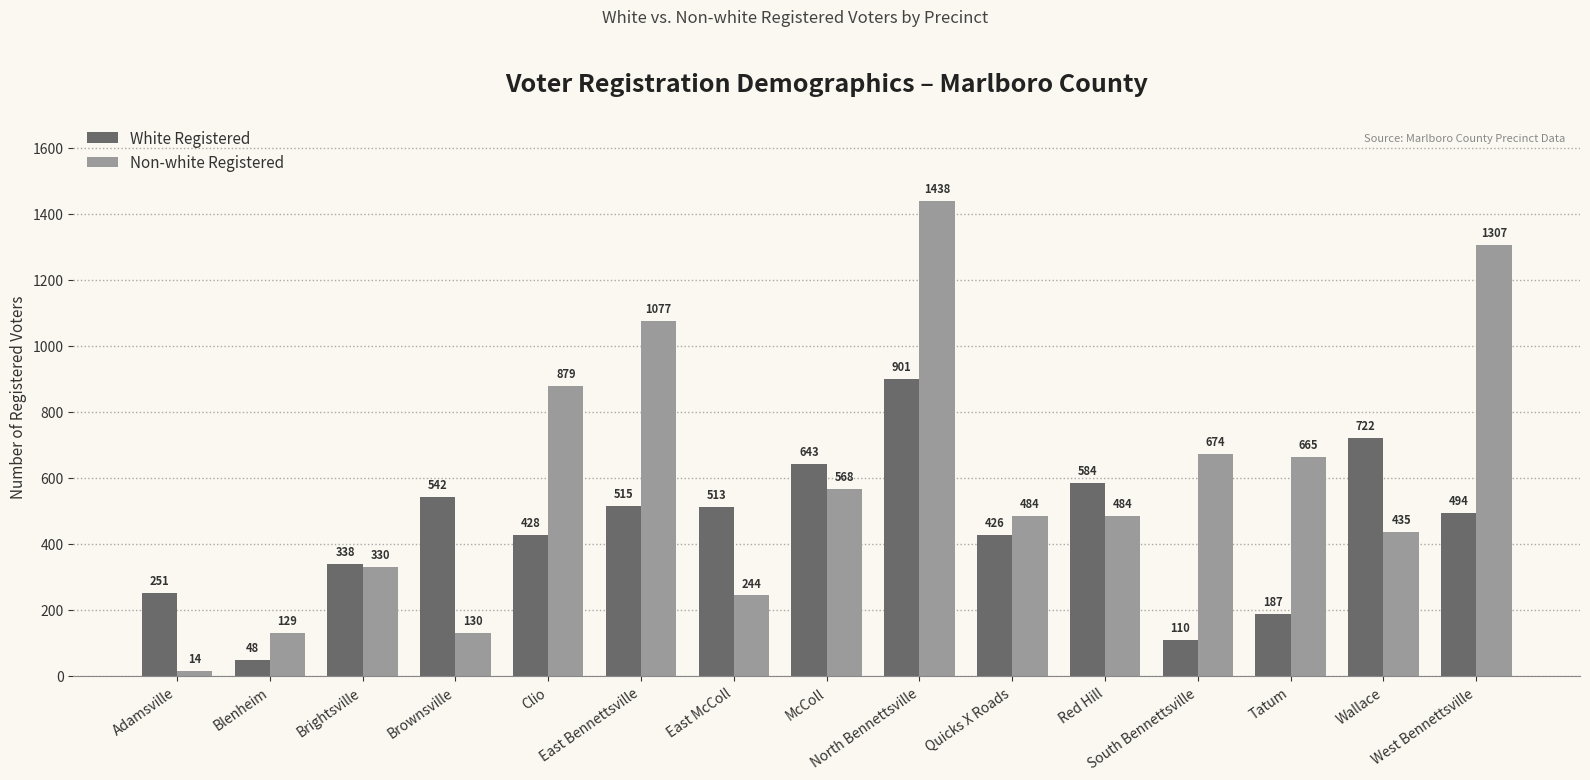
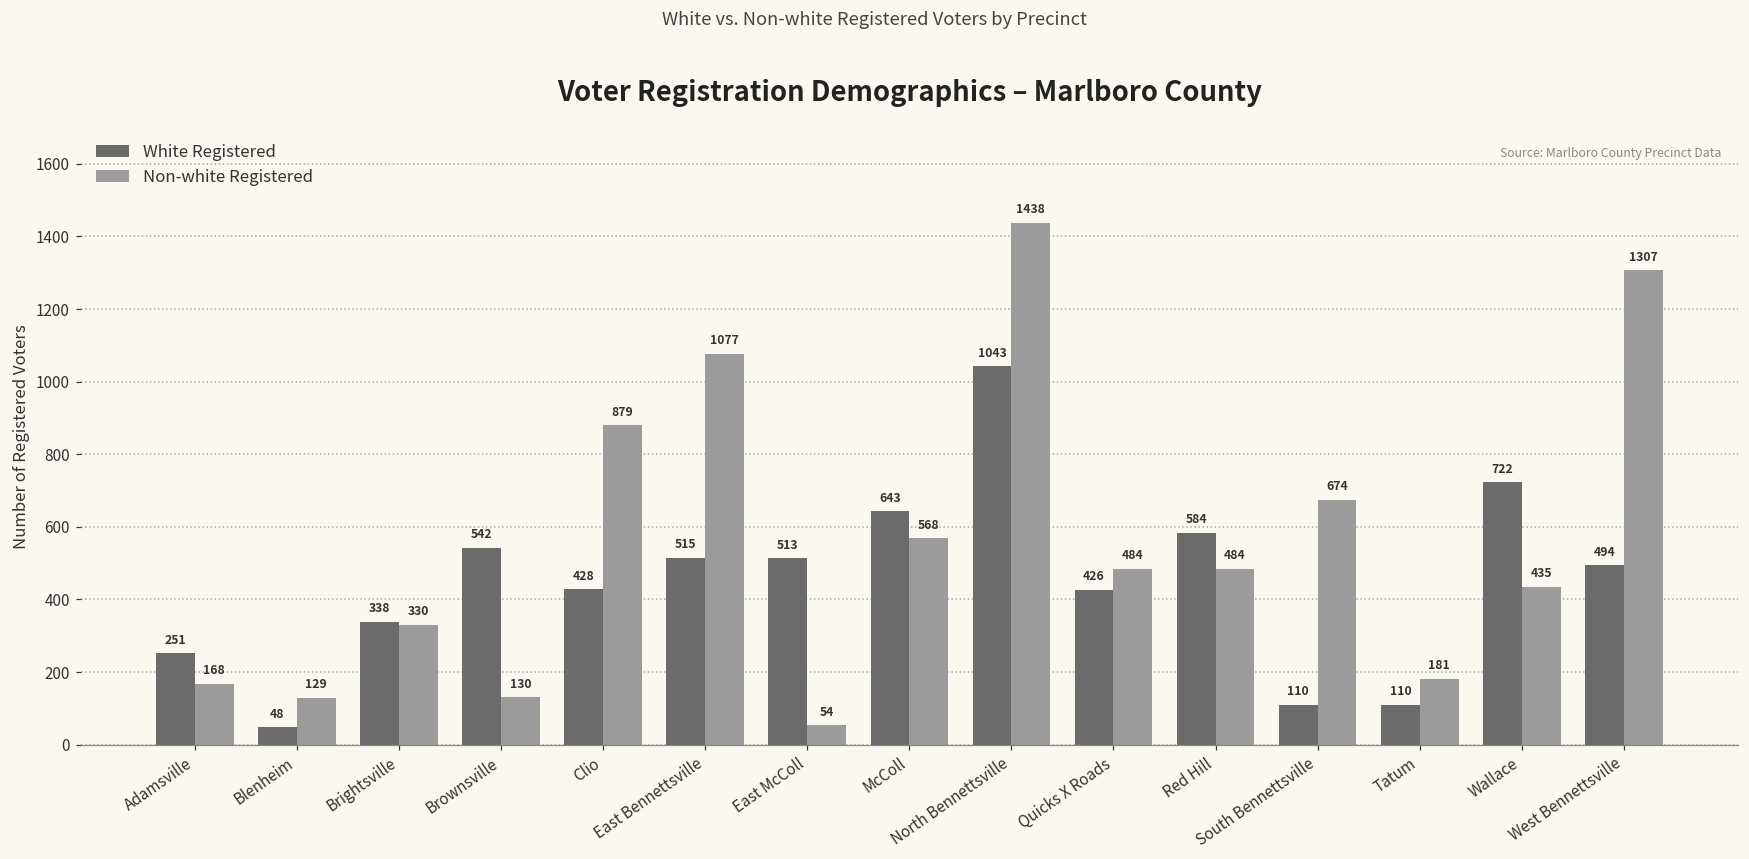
  {
    "White Registered": {
      "Adamsville": 251,
      "Blenheim": 48,
      "Brightsville": 338,
      "Brownsville": 542,
      "Clio": 428,
      "East Bennettsville": 515,
      "East McColl": 513,
      "McColl": 643,
-     "North Bennettsville": 901,
+     "North Bennettsville": 1043,
      "Quicks X Roads": 426,
      "Red Hill": 584,
      "South Bennettsville": 110,
-     "Tatum": 187,
+     "Tatum": 110,
      "Wallace": 722,
      "West Bennettsville": 494
    },
    "Non-white Registered": {
-     "Adamsville": 14,
+     "Adamsville": 168,
      "Blenheim": 129,
      "Brightsville": 330,
      "Brownsville": 130,
      "Clio": 879,
      "East Bennettsville": 1077,
-     "East McColl": 244,
+     "East McColl": 54,
      "McColl": 568,
      "North Bennettsville": 1438,
      "Quicks X Roads": 484,
      "Red Hill": 484,
      "South Bennettsville": 674,
-     "Tatum": 665,
+     "Tatum": 181,
      "Wallace": 435,
      "West Bennettsville": 1307
    }
  }
